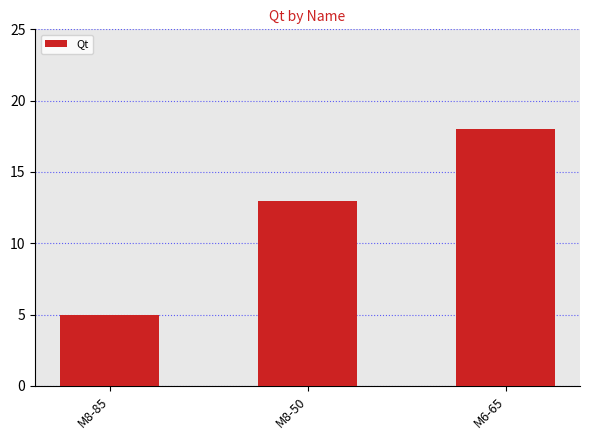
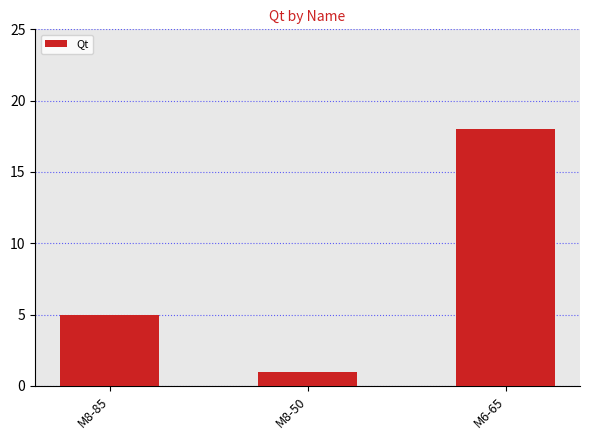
  {
    "M8-85": 5,
-   "M8-50": 13,
+   "M8-50": 1,
    "M6-65": 18
  }
